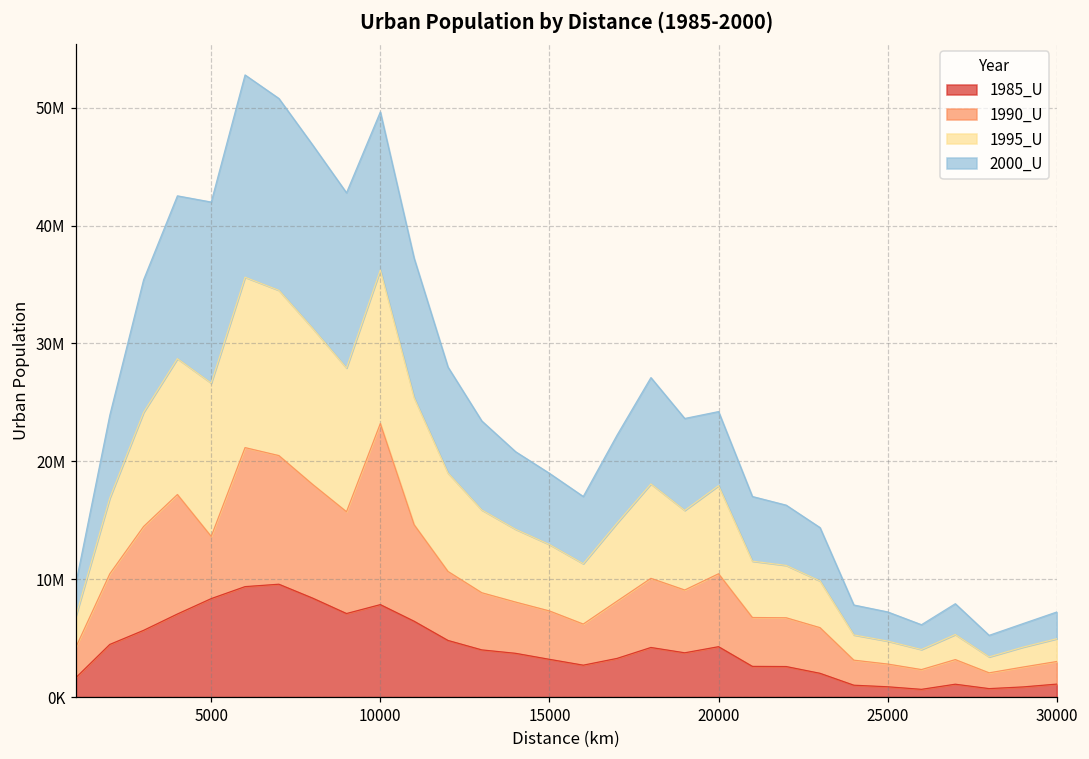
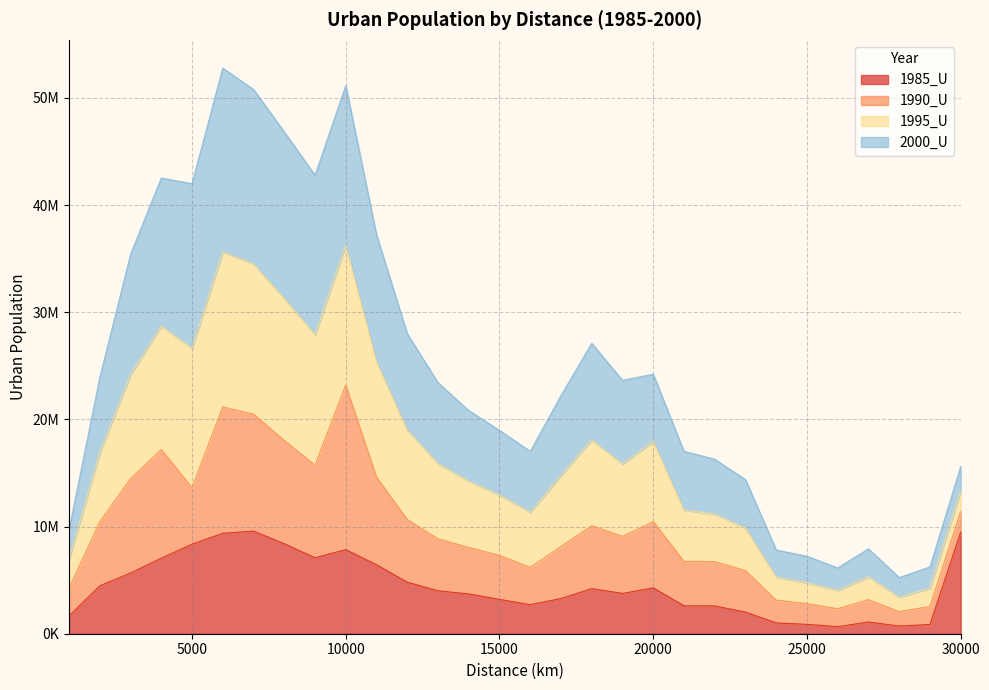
  {
    "1985_U": {
      "5000": 8400000,
      "10000": 7800000,
      "15000": 3200000,
      "20000": 4300000,
      "25000": 900000,
-     "30000": 1100000
+     "30000": 9500000
    },
    "1990_U": {
      "5000": 5300000,
      "10000": 15400000,
      "15000": 4100000,
      "20000": 6200000,
      "25000": 1900000,
      "30000": 1900000
    },
    "1995_U": {
      "5000": 13000000,
      "10000": 13000000,
      "15000": 5600000,
      "20000": 7500000,
      "25000": 1900000,
      "30000": 1900000
    },
    "2000_U": {
      "5000": 15400000,
-     "10000": 13400000,
+     "10000": 14900000,
      "15000": 6000000,
      "20000": 6300000,
      "25000": 2500000,
      "30000": 2300000
    }
  }
